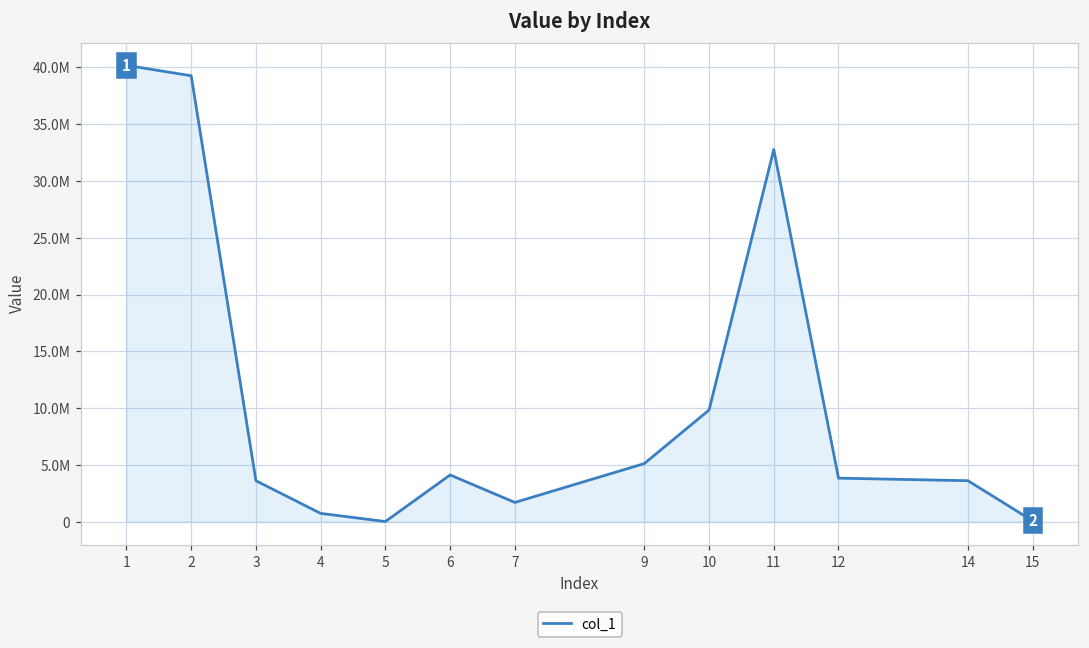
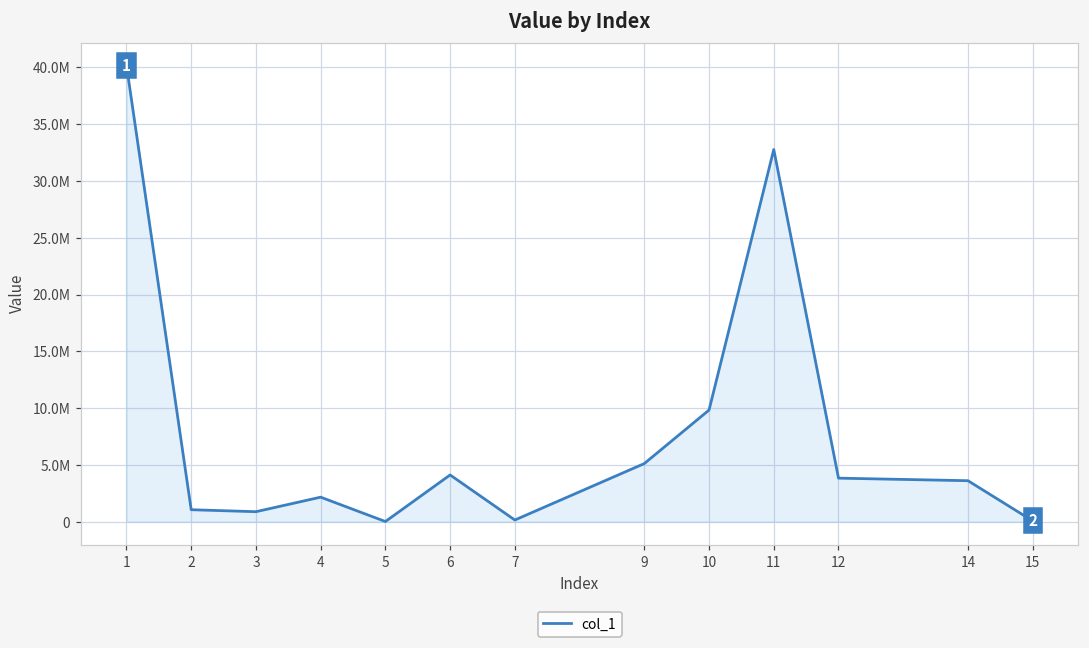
  {
-   "2": 39300000,
-   "3": 3600000,
-   "4": 700000,
+   "2": 1100000,
+   "3": 900000,
+   "4": 2200000,
    "5": 0,
    "6": 4100000,
-   "7": 1700000,
+   "7": 200000,
    "9": 5100000,
    "10": 9800000,
    "11": 32800000,
    "12": 3800000,
    "14": 3600000
  }
